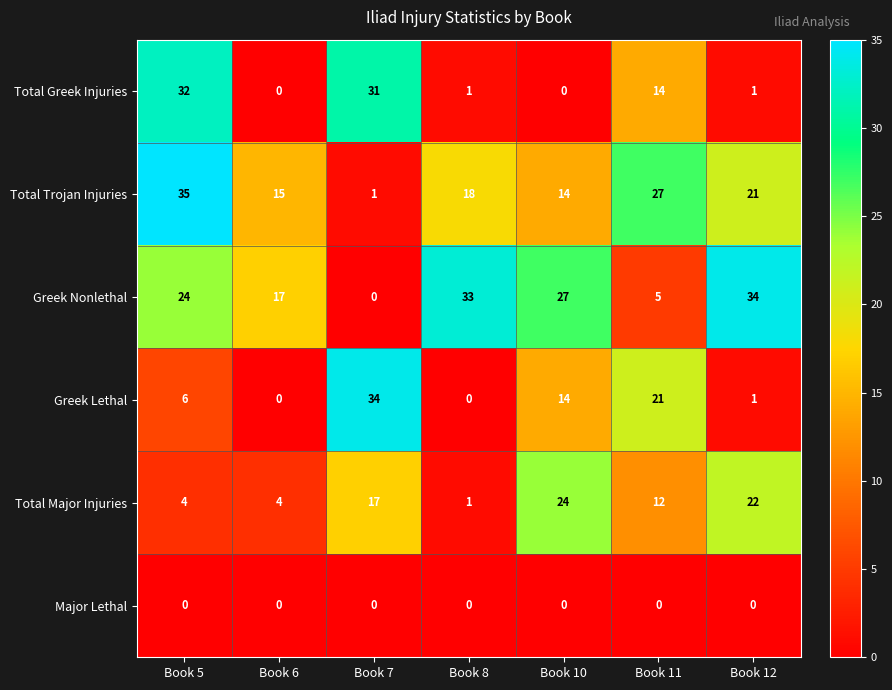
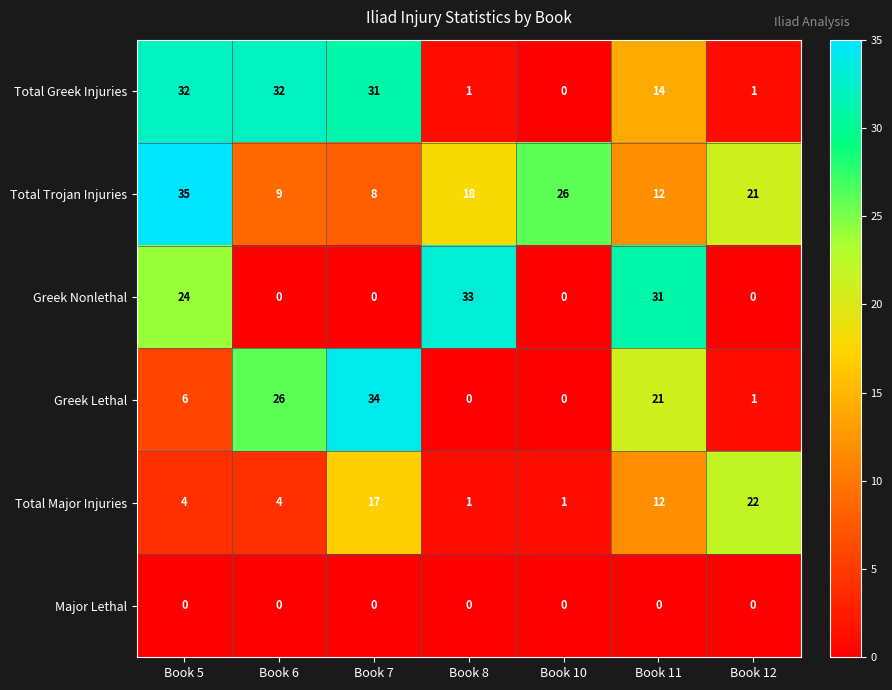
  {
    "Total Greek Injuries": {
      "Book 5": 32,
-     "Book 6": 0,
+     "Book 6": 32,
      "Book 7": 31,
      "Book 8": 1,
      "Book 10": 0,
      "Book 11": 14,
      "Book 12": 1
    },
    "Total Trojan Injuries": {
      "Book 5": 35,
-     "Book 6": 15,
-     "Book 7": 1,
+     "Book 6": 9,
+     "Book 7": 8,
      "Book 8": 18,
-     "Book 10": 14,
-     "Book 11": 27,
+     "Book 10": 26,
+     "Book 11": 12,
      "Book 12": 21
    },
    "Greek Nonlethal": {
      "Book 5": 24,
-     "Book 6": 17,
+     "Book 6": 0,
      "Book 7": 0,
      "Book 8": 33,
-     "Book 10": 27,
-     "Book 11": 5,
-     "Book 12": 34
+     "Book 10": 0,
+     "Book 11": 31,
+     "Book 12": 0
    },
    "Greek Lethal": {
      "Book 5": 6,
-     "Book 6": 0,
+     "Book 6": 26,
      "Book 7": 34,
      "Book 8": 0,
-     "Book 10": 14,
+     "Book 10": 0,
      "Book 11": 21,
      "Book 12": 1
    },
    "Total Major Injuries": {
      "Book 5": 4,
      "Book 6": 4,
      "Book 7": 17,
      "Book 8": 1,
-     "Book 10": 24,
+     "Book 10": 1,
      "Book 11": 12,
      "Book 12": 22
    },
    "Major Lethal": {
      "Book 5": 0,
      "Book 6": 0,
      "Book 7": 0,
      "Book 8": 0,
      "Book 10": 0,
      "Book 11": 0,
      "Book 12": 0
    }
  }
